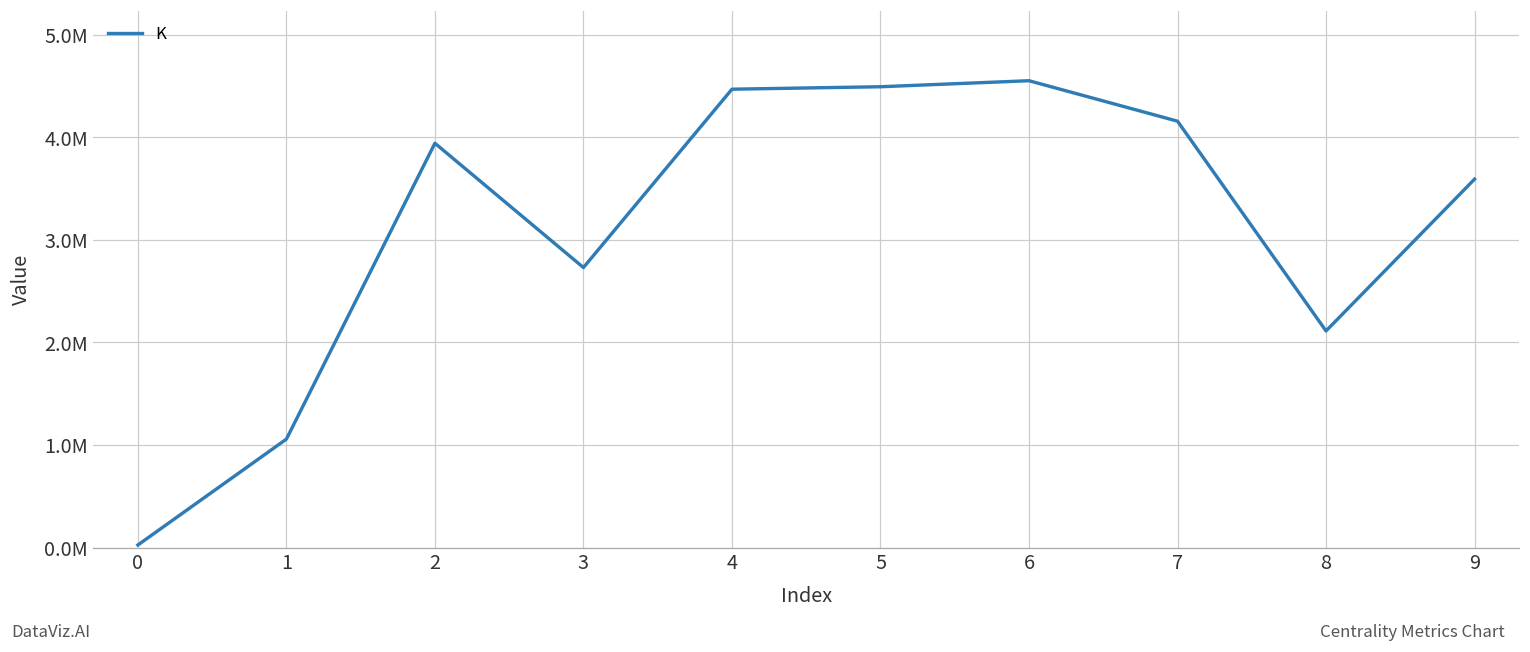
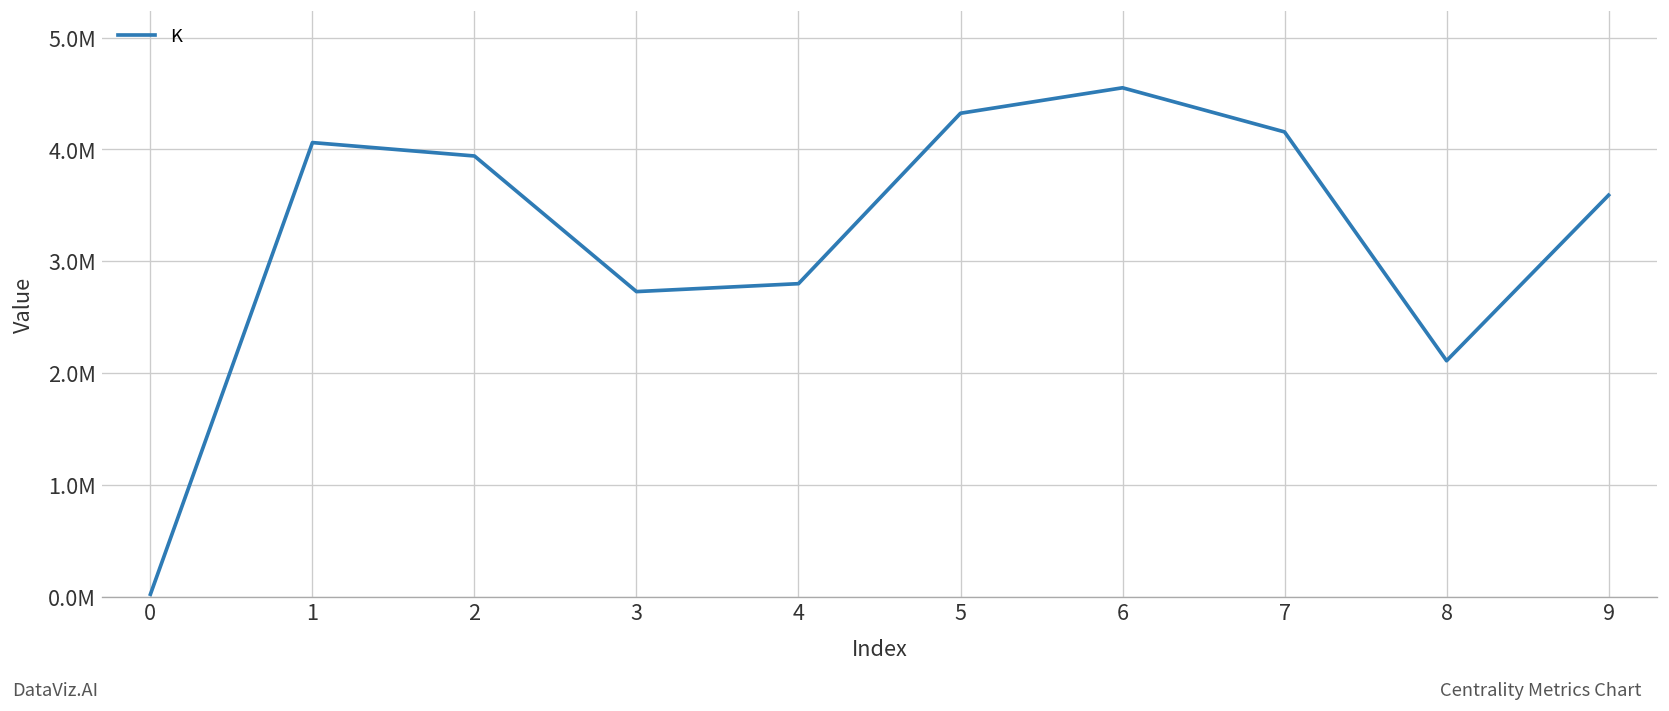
  {
    "0": 0,
-   "1": 1100000,
+   "1": 4100000,
    "2": 3900000,
    "3": 2700000,
-   "4": 4500000,
-   "5": 4500000,
+   "4": 2800000,
+   "5": 4300000,
    "6": 4600000,
    "7": 4200000,
    "8": 2100000,
    "9": 3600000
  }
